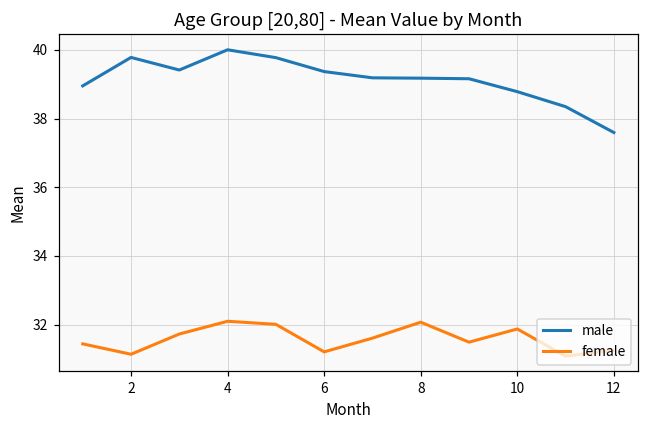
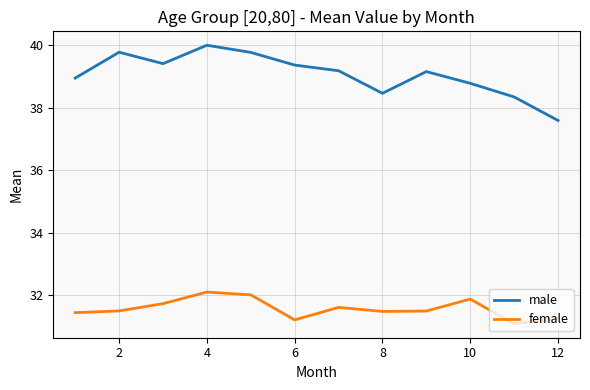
  {
    "male": {
      "2": 39.8,
      "4": 40.0,
      "6": 39.4,
-     "8": 39.2,
+     "8": 38.5,
      "10": 38.8,
      "12": 37.6
    },
    "female": {
-     "2": 31.1,
+     "2": 31.5,
      "4": 32.1,
      "6": 31.2,
-     "8": 32.1,
+     "8": 31.5,
      "10": 31.9
    }
  }
